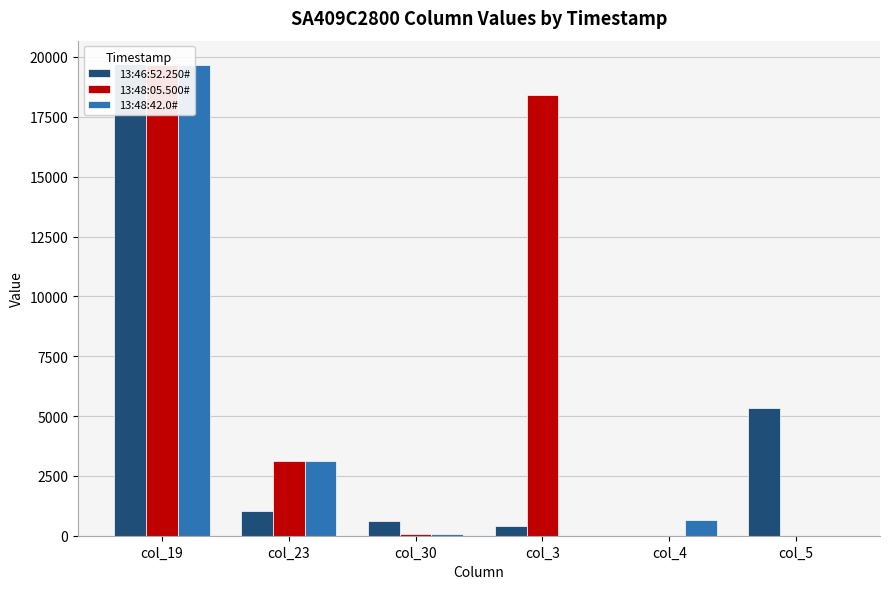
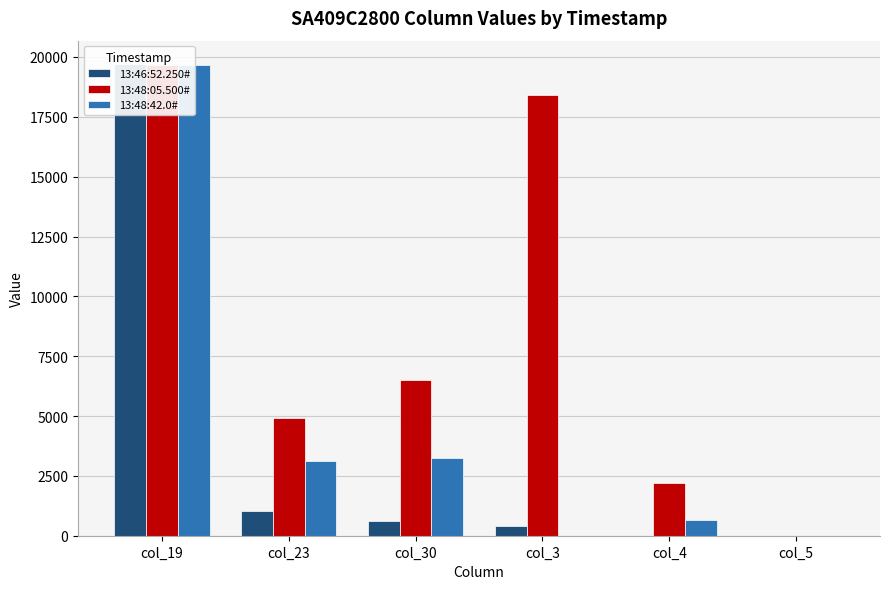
  {
    "13:46:52.250#": {
      "col_23": 1000,
      "col_30": 600,
      "col_3": 400,
-     "col_5": 5300
+     "col_5": 0
    },
    "13:48:05.500#": {
-     "col_23": 3100,
-     "col_30": 100,
+     "col_23": 4900,
+     "col_30": 6500,
      "col_3": 18400,
-     "col_4": 0
+     "col_4": 2200
    },
    "13:48:42.0#": {
      "col_23": 3100,
-     "col_30": 100,
+     "col_30": 3200,
      "col_4": 700
    }
  }
